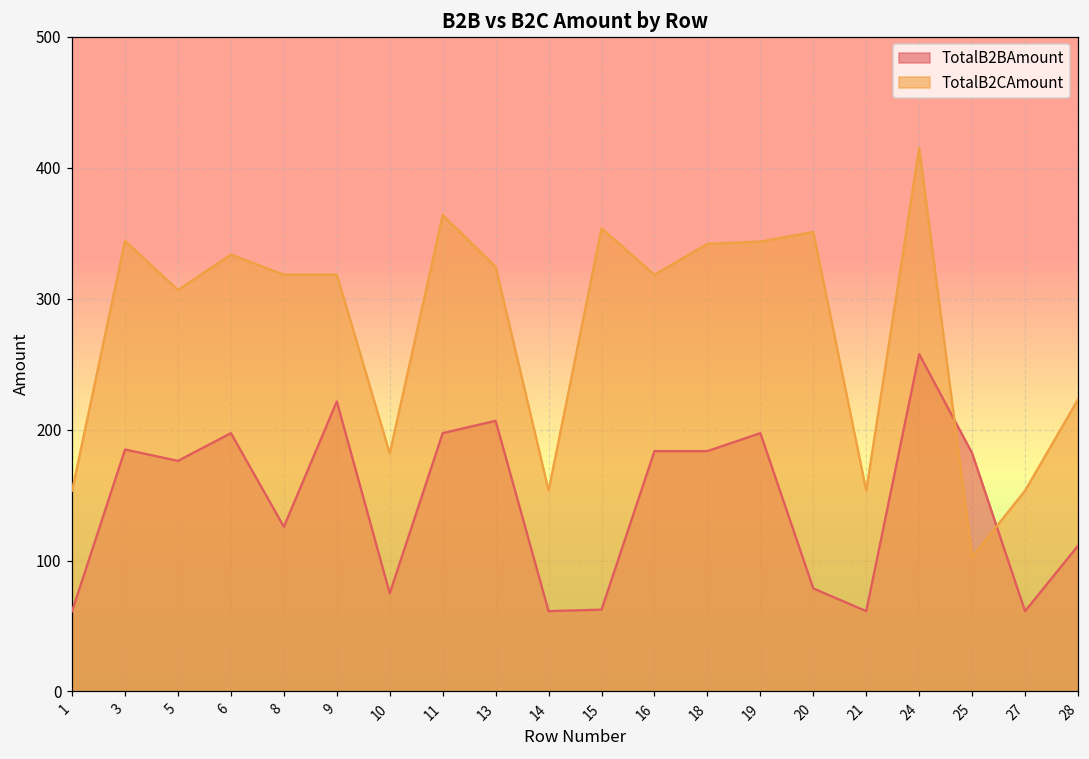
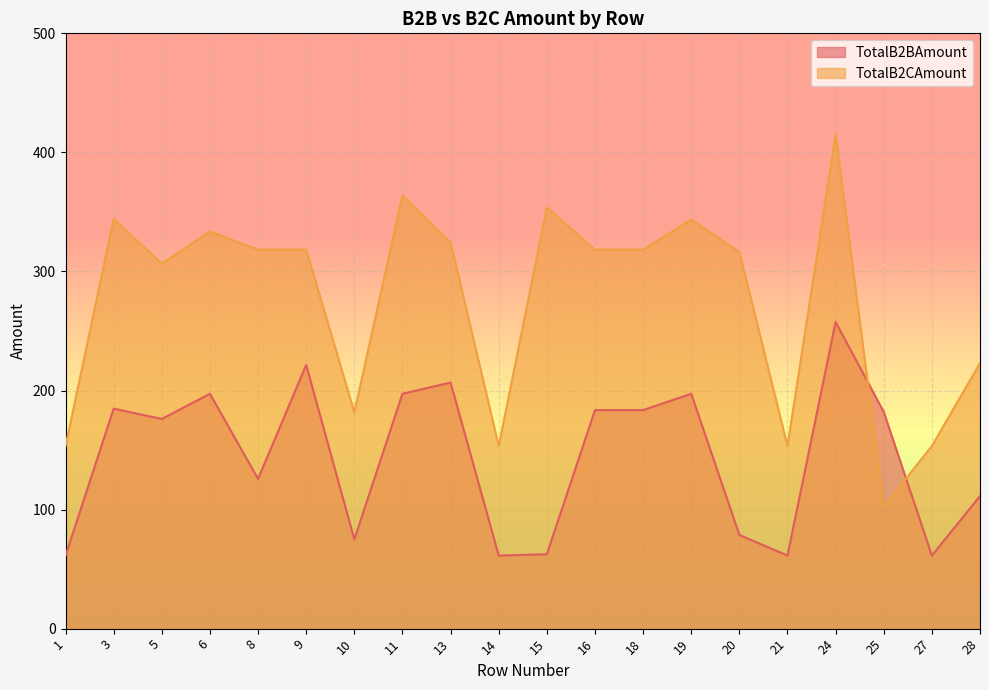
  {
    "TotalB2BAmount": {
      "1": 61,
      "3": 185,
      "5": 176,
      "6": 197,
      "8": 126,
      "9": 221,
      "10": 75,
      "11": 197,
      "13": 207,
      "14": 61,
      "15": 62,
      "16": 184,
      "18": 184,
      "19": 197,
      "20": 79,
      "21": 61,
      "24": 258,
      "25": 182,
      "27": 61,
      "28": 111
    },
    "TotalB2CAmount": {
      "1": 153,
      "3": 344,
      "5": 307,
      "6": 334,
      "8": 318,
      "9": 318,
      "10": 182,
      "11": 364,
      "13": 324,
      "14": 153,
      "15": 354,
      "16": 318,
-     "18": 342,
+     "18": 318,
      "19": 344,
-     "20": 351,
+     "20": 316,
      "21": 153,
      "24": 415,
      "25": 103,
      "27": 153,
      "28": 223
    }
  }
